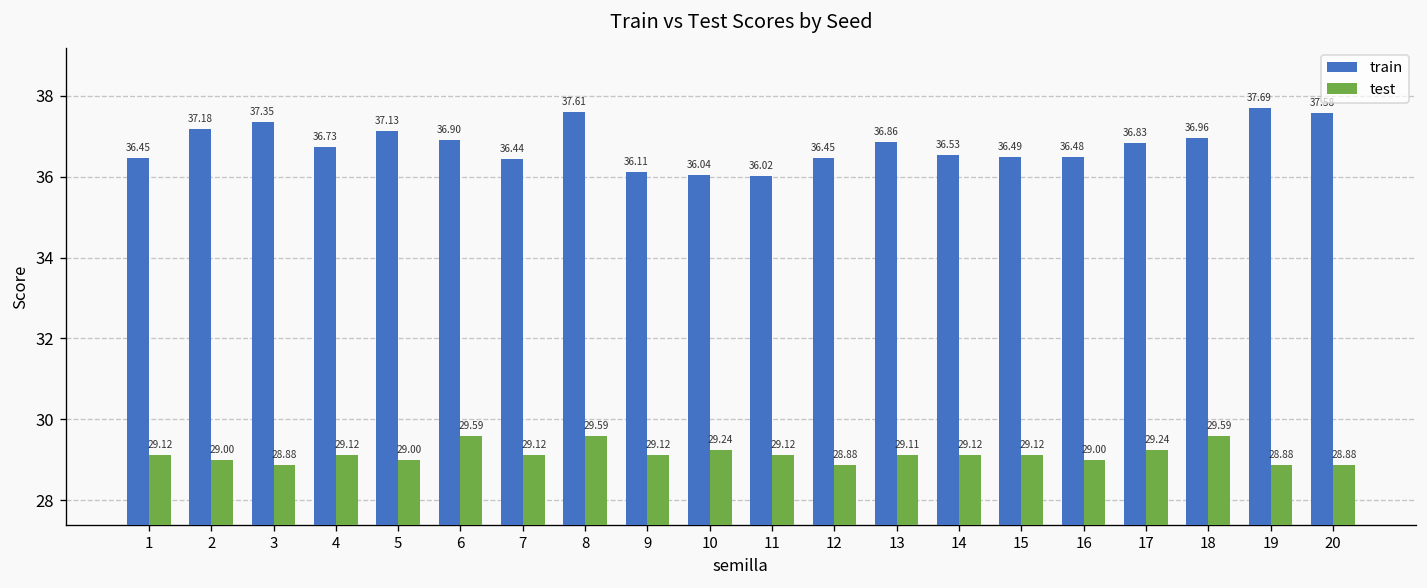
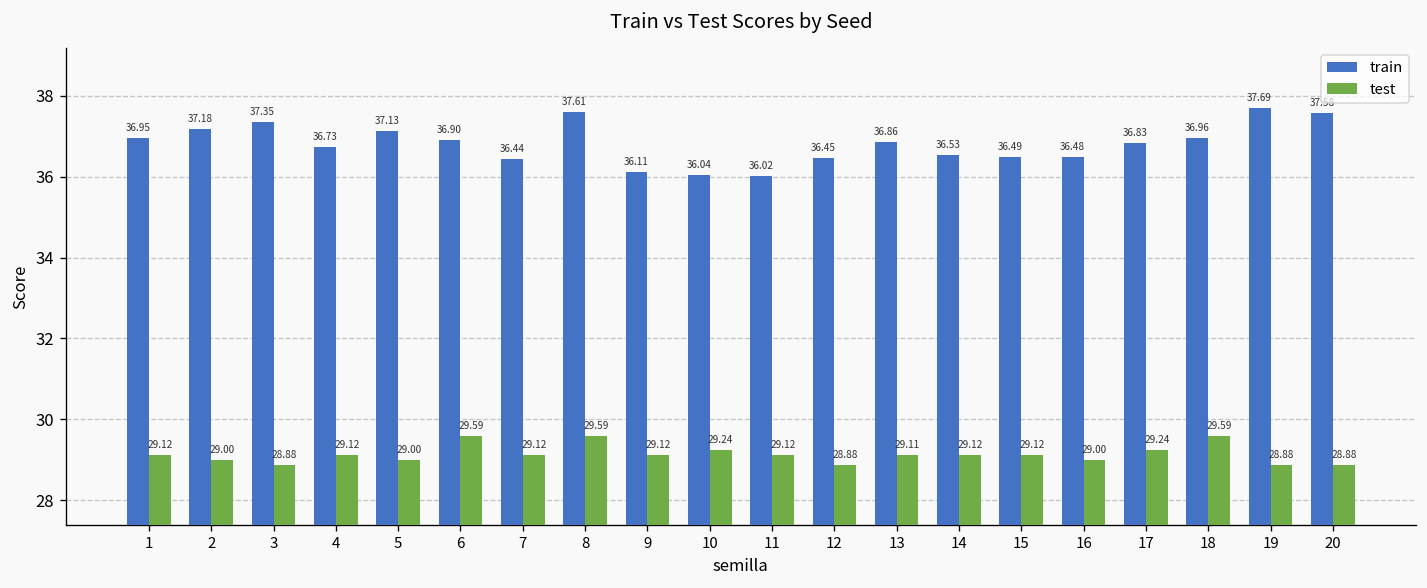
  {
    "train": {
-     "1": 36.45,
+     "1": 36.95,
      "2": 37.18,
      "3": 37.35,
      "4": 36.73,
      "5": 37.13,
      "6": 36.90,
      "7": 36.44,
      "8": 37.61,
      "9": 36.11,
      "10": 36.04,
      "11": 36.02,
      "12": 36.45,
      "13": 36.86,
      "14": 36.53,
      "15": 36.49,
      "16": 36.48,
      "17": 36.83,
      "18": 36.96,
      "19": 37.69
    },
    "test": {
      "1": 29.12,
      "2": 29.00,
      "3": 28.88,
      "4": 29.12,
      "5": 29.00,
      "6": 29.59,
      "7": 29.12,
      "8": 29.59,
      "9": 29.12,
      "10": 29.24,
      "11": 29.12,
      "12": 28.88,
      "13": 29.11,
      "14": 29.12,
      "15": 29.12,
      "16": 29.00,
      "17": 29.24,
      "18": 29.59,
      "19": 28.88,
      "20": 28.88
    }
  }
